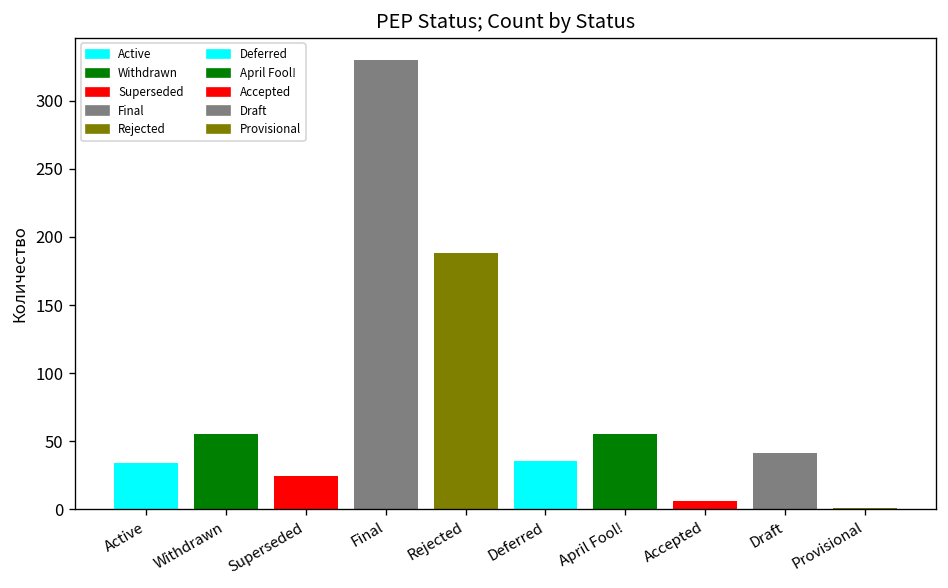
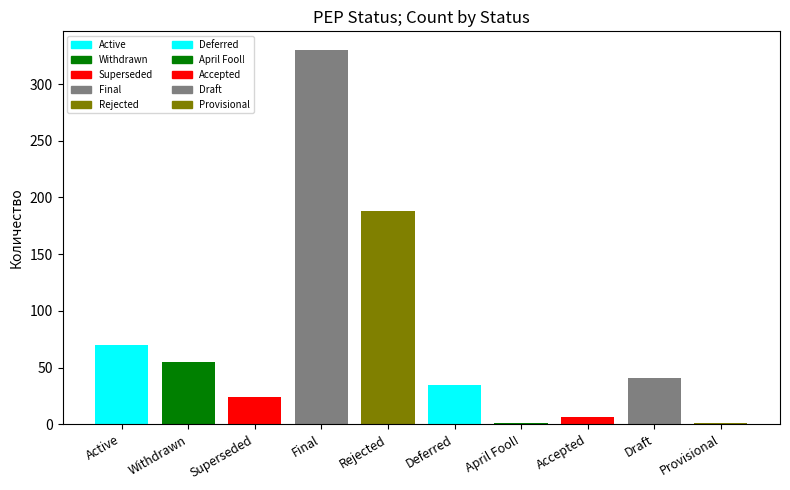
  {
-   "Active": 34,
+   "Active": 70,
    "Withdrawn": 55,
    "Superseded": 24,
    "Final": 330,
    "Rejected": 188,
    "Deferred": 35,
-   "April Fool!": 55,
+   "April Fool!": 1,
    "Accepted": 6,
    "Draft": 41
  }
